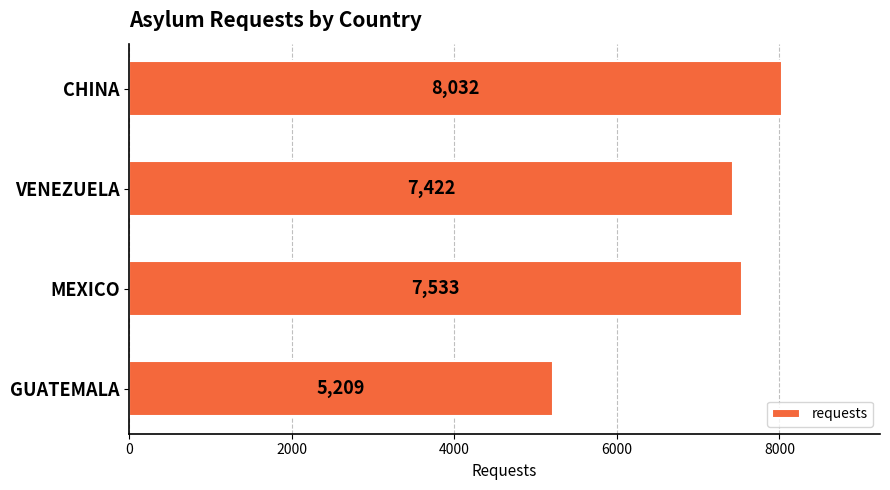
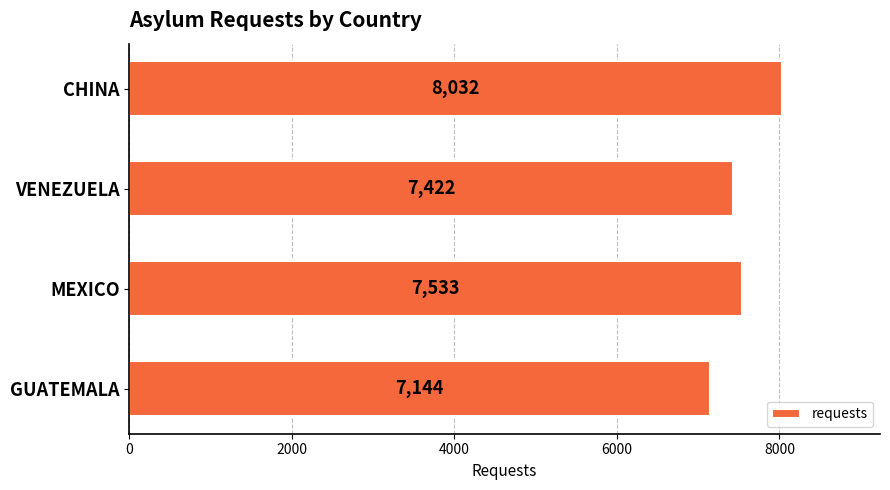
  {
    "CHINA": "8,032",
    "VENEZUELA": "7,422",
    "MEXICO": "7,533",
-   "GUATEMALA": "5,209"
+   "GUATEMALA": "7,144"
  }
